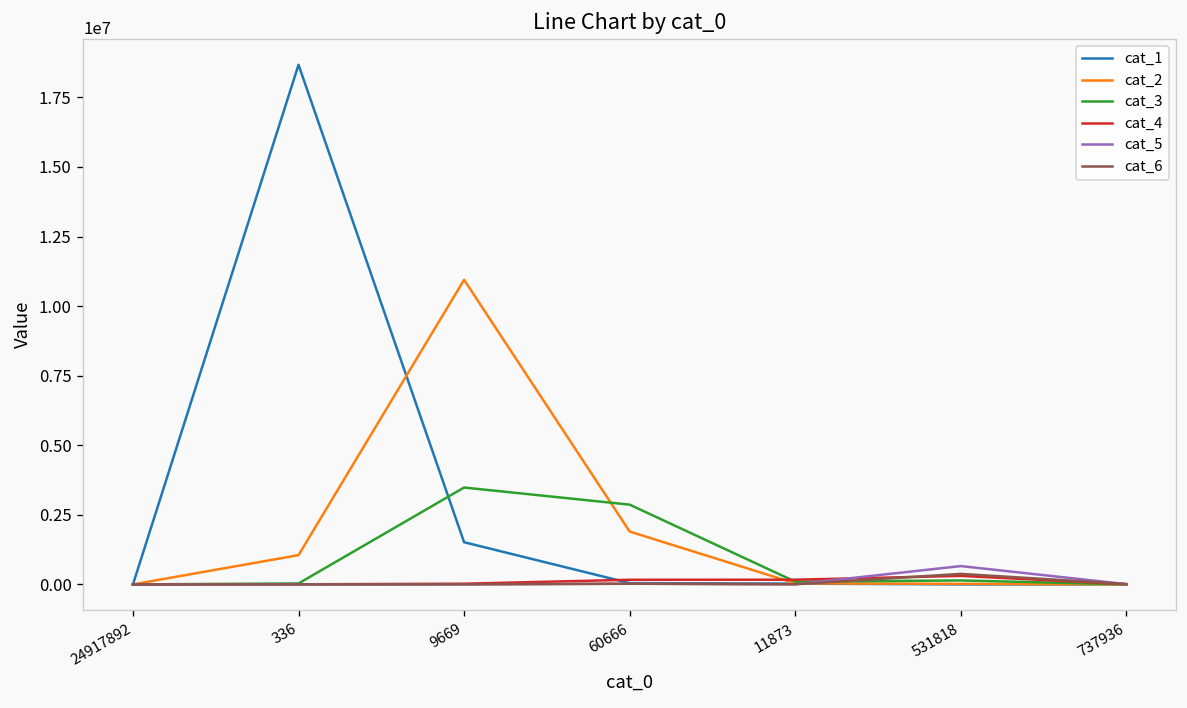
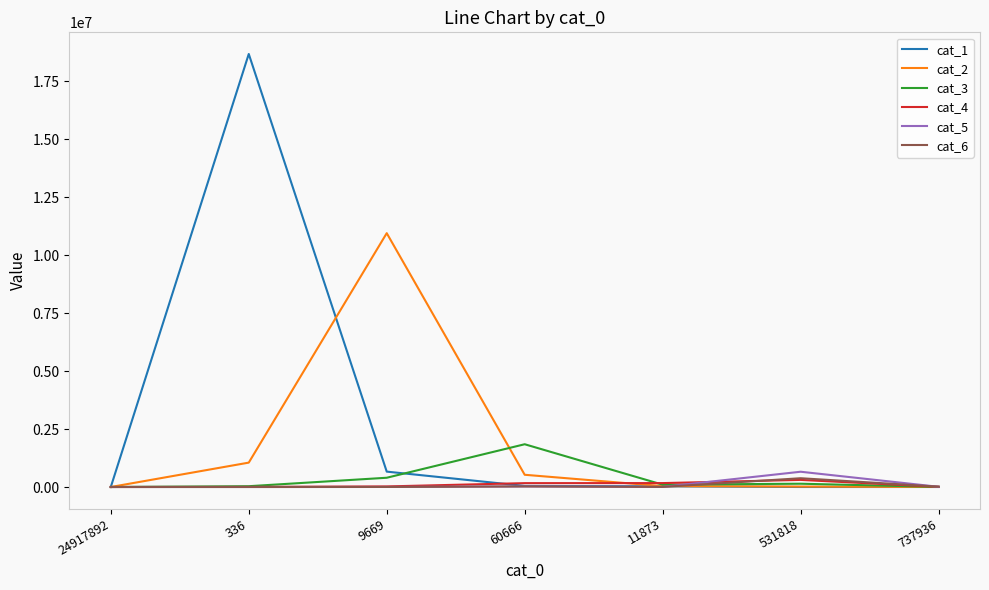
  {
    "cat_1": {
      "336": 18700000,
-     "9669": 1500000
+     "9669": 700000
    },
    "cat_2": {
      "336": 1100000,
      "9669": 10900000,
-     "60666": 1900000
+     "60666": 500000
    },
    "cat_3": {
-     "9669": 3500000,
-     "60666": 2900000,
+     "9669": 400000,
+     "60666": 1800000,
      "531818": 100000
    },
    "cat_4": {
      "60666": 200000
    },
    "cat_5": {
      "531818": 700000
    }
  }
